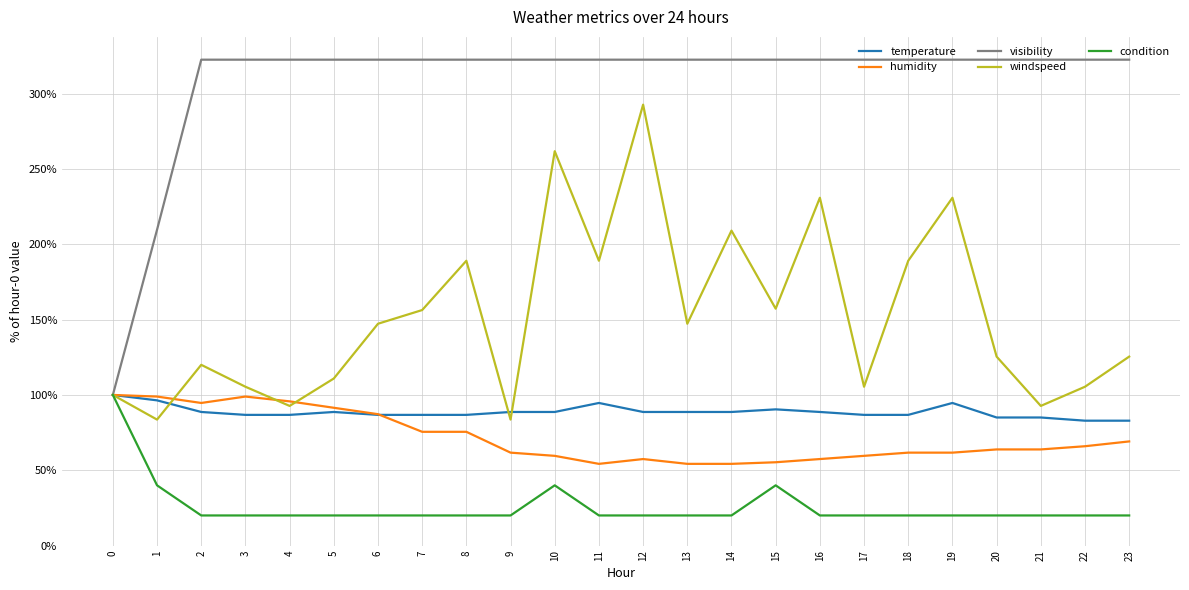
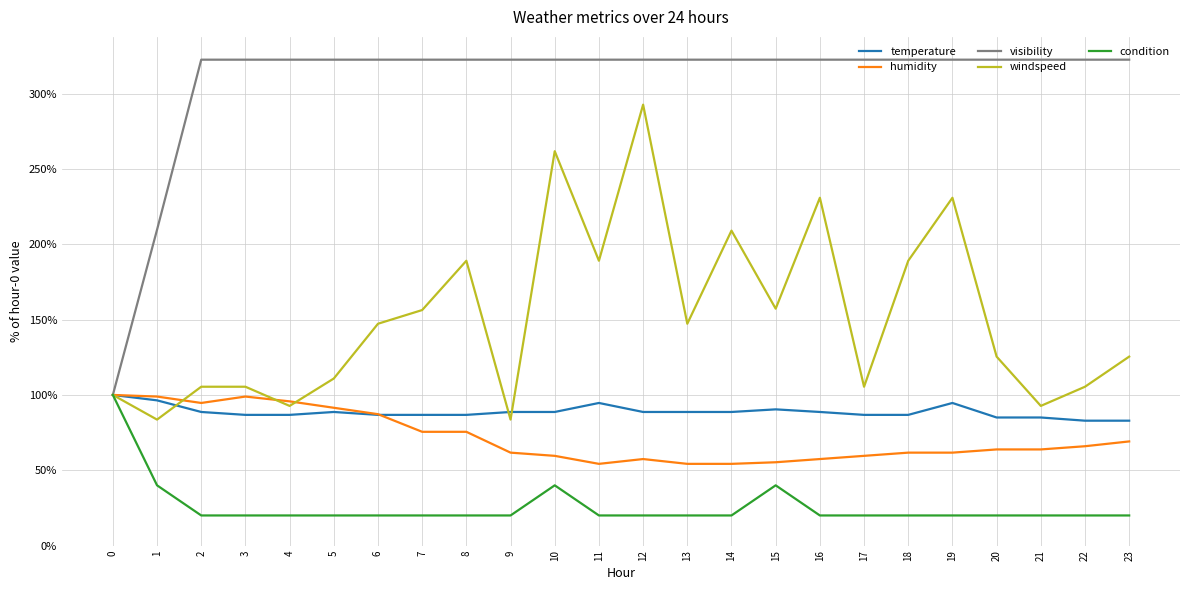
  {
    "temperature": {
      "1": "96%",
      "2": "89%",
      "3": "87%",
      "4": "87%",
      "5": "89%",
      "7": "87%",
      "8": "87%",
      "9": "89%",
      "10": "89%",
      "11": "95%",
      "12": "89%",
      "13": "89%",
      "14": "89%",
      "15": "90%",
      "16": "89%",
      "17": "87%",
      "18": "87%",
      "19": "95%",
      "20": "85%",
      "21": "85%",
      "22": "83%",
      "23": "83%"
    },
    "humidity": {
      "1": "99%",
      "2": "95%",
      "3": "99%",
      "4": "96%",
      "5": "91%",
      "7": "76%",
      "8": "76%",
      "9": "62%",
      "10": "60%",
      "11": "54%",
      "12": "57%",
      "13": "54%",
      "14": "54%",
      "15": "55%",
      "16": "57%",
      "17": "60%",
      "18": "62%",
      "19": "62%",
      "20": "64%",
      "21": "64%",
      "22": "66%",
      "23": "69%"
    },
    "visibility": {
      "1": "210%",
      "2": "323%",
      "3": "323%",
      "4": "323%",
      "5": "323%",
      "6": "323%",
      "7": "323%",
      "8": "323%",
      "9": "323%",
      "10": "323%",
      "11": "323%",
      "12": "323%",
      "13": "323%",
      "14": "323%",
      "15": "323%",
      "16": "323%",
      "17": "323%",
      "18": "323%",
      "19": "323%",
      "20": "323%",
      "21": "323%",
      "22": "323%",
      "23": "323%"
    },
    "windspeed": {
      "1": "84%",
-     "2": "120%",
+     "2": "105%",
      "3": "105%",
      "4": "93%",
      "5": "111%",
      "6": "147%",
      "7": "156%",
      "8": "189%",
      "9": "84%",
      "10": "262%",
      "11": "189%",
      "12": "293%",
      "13": "147%",
      "14": "209%",
      "15": "157%",
      "16": "231%",
      "17": "105%",
      "18": "189%",
      "19": "231%",
      "20": "125%",
      "21": "93%",
      "22": "105%",
      "23": "125%"
    },
    "condition": {
      "1": "40%",
      "2": "20%",
      "3": "20%",
      "4": "20%",
      "5": "20%",
      "6": "20%",
      "7": "20%",
      "8": "20%",
      "9": "20%",
      "10": "40%",
      "11": "20%",
      "12": "20%",
      "13": "20%",
      "14": "20%",
      "15": "40%",
      "16": "20%",
      "17": "20%",
      "18": "20%",
      "19": "20%",
      "20": "20%",
      "21": "20%",
      "22": "20%",
      "23": "20%"
    }
  }
